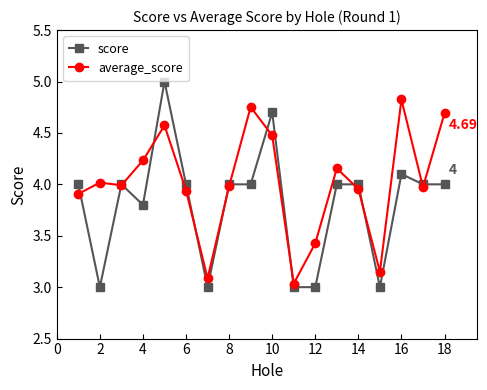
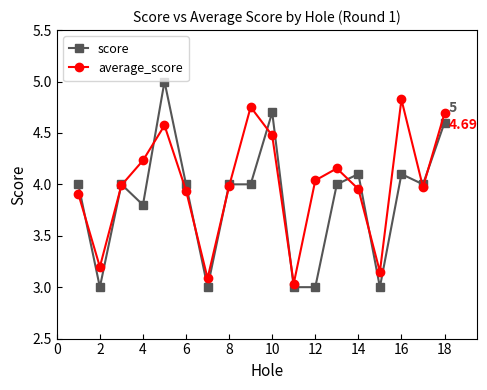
  {
    "score": {
-     "14": 4.0,
-     "18": 4
+     "14": 4.1,
+     "18": 5
    },
    "average_score": {
-     "2": 4.02,
+     "2": 3.20,
      "4": 4.23,
      "6": 3.94,
      "10": 4.48,
-     "12": 3.43,
+     "12": 4.04,
      "14": 3.95,
      "16": 4.83
    }
  }
